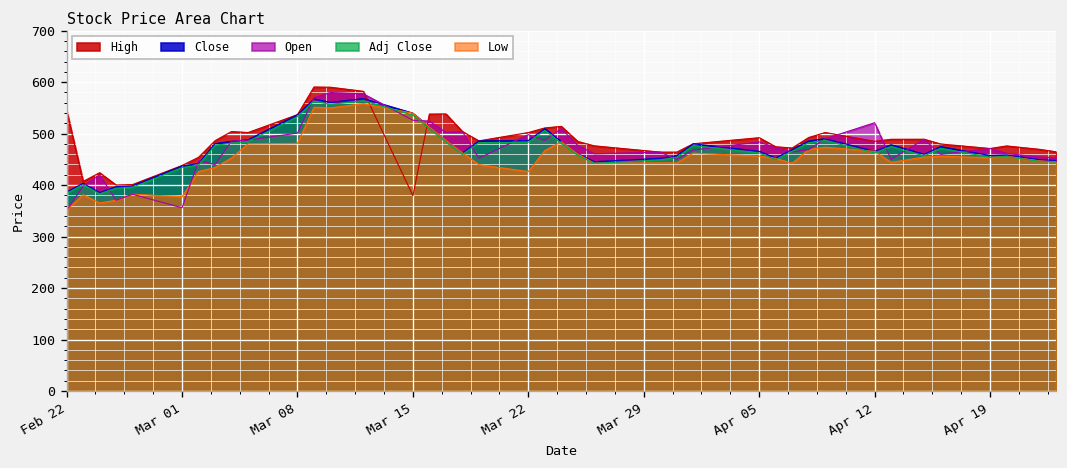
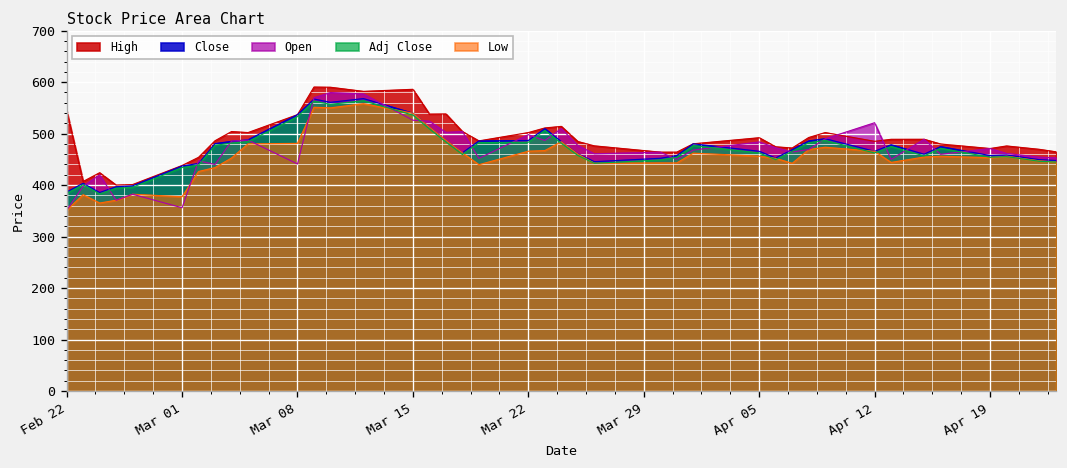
  {
    "High": {
      "Feb 22": 550,
-     "Mar 15": 380,
+     "Mar 15": 590,
      "Apr 05": 490,
      "Apr 12": 480
    },
    "Open": {
      "Mar 01": 360,
-     "Mar 08": 500,
+     "Mar 08": 440,
      "Mar 15": 530,
      "Apr 05": 480,
      "Apr 12": 520
    },
    "Low": {
      "Mar 01": 380,
      "Mar 08": 480,
-     "Mar 22": 430,
+     "Mar 22": 470,
      "Apr 05": 460
    }
  }
